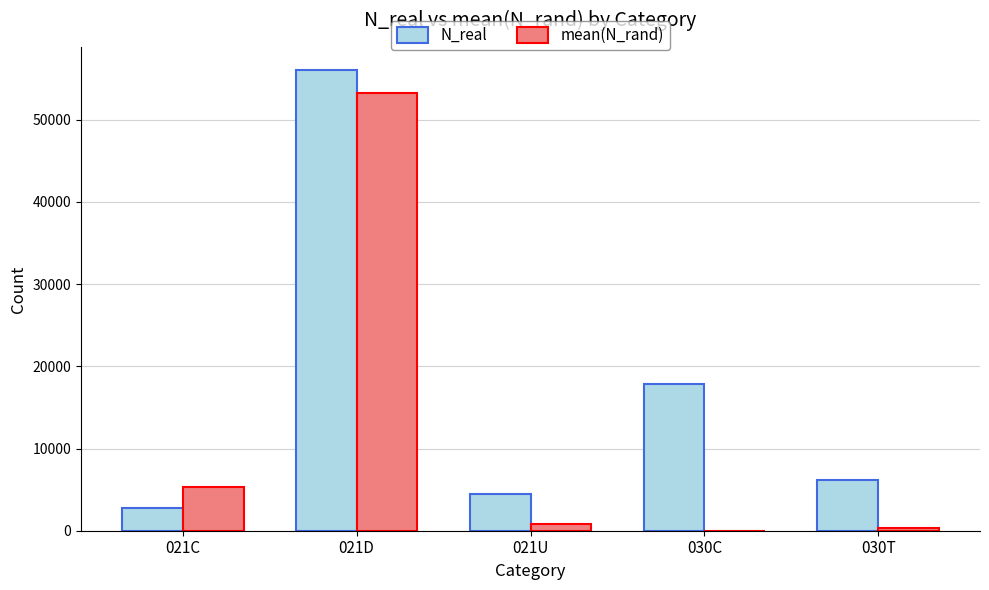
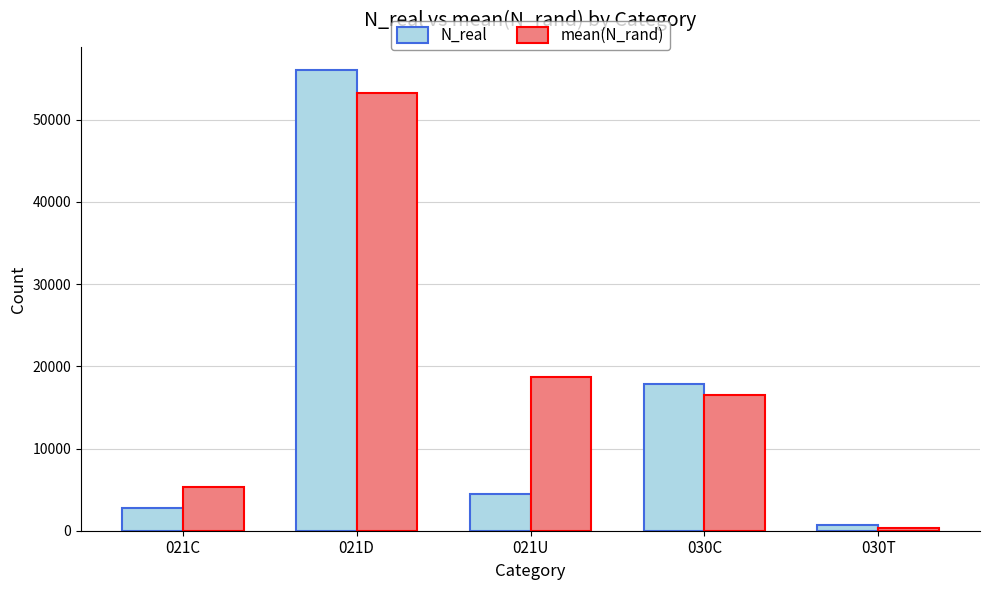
  {
    "N_real": {
      "021C": 3000,
      "021D": 56000,
      "021U": 4000,
      "030C": 18000,
-     "030T": 6000
+     "030T": 1000
    },
    "mean(N_rand)": {
      "021C": 5000,
      "021D": 53000,
-     "021U": 1000,
-     "030C": 0,
+     "021U": 19000,
+     "030C": 17000,
      "030T": 0
    }
  }
